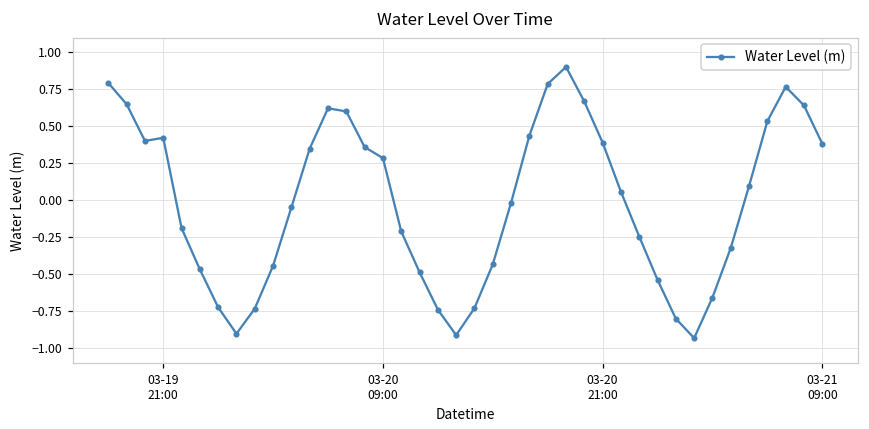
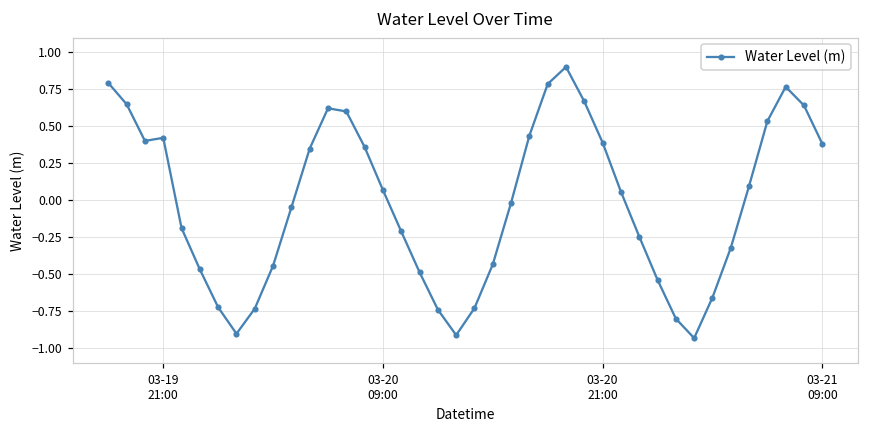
  {
    "03-19 21:00": 0.42,
-   "03-20 09:00": 0.29,
+   "03-20 09:00": 0.07,
    "03-20 21:00": 0.39,
    "03-21 09:00": 0.38
  }
